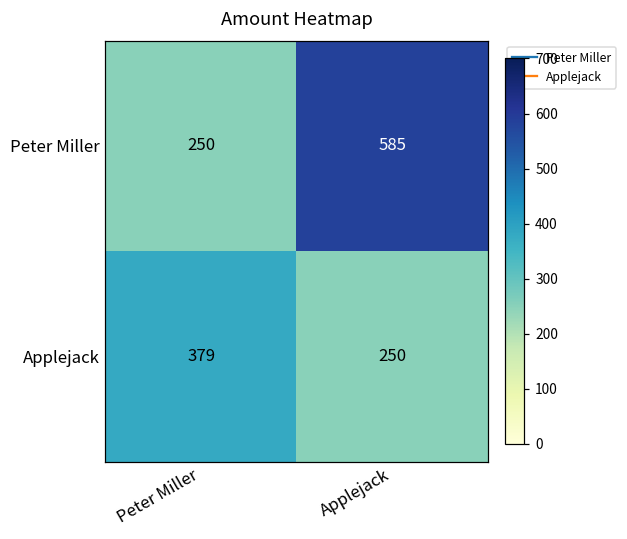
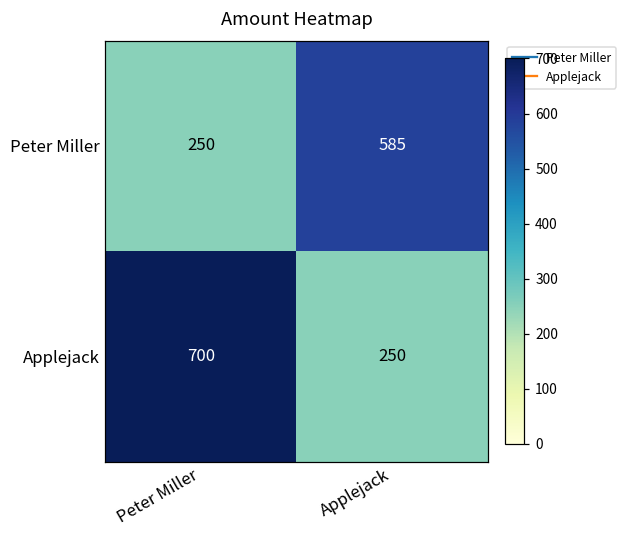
  {
    "Peter Miller": {
      "Peter Miller": 250,
      "Applejack": 585
    },
    "Applejack": {
-     "Peter Miller": 379,
+     "Peter Miller": 700,
      "Applejack": 250
    }
  }
